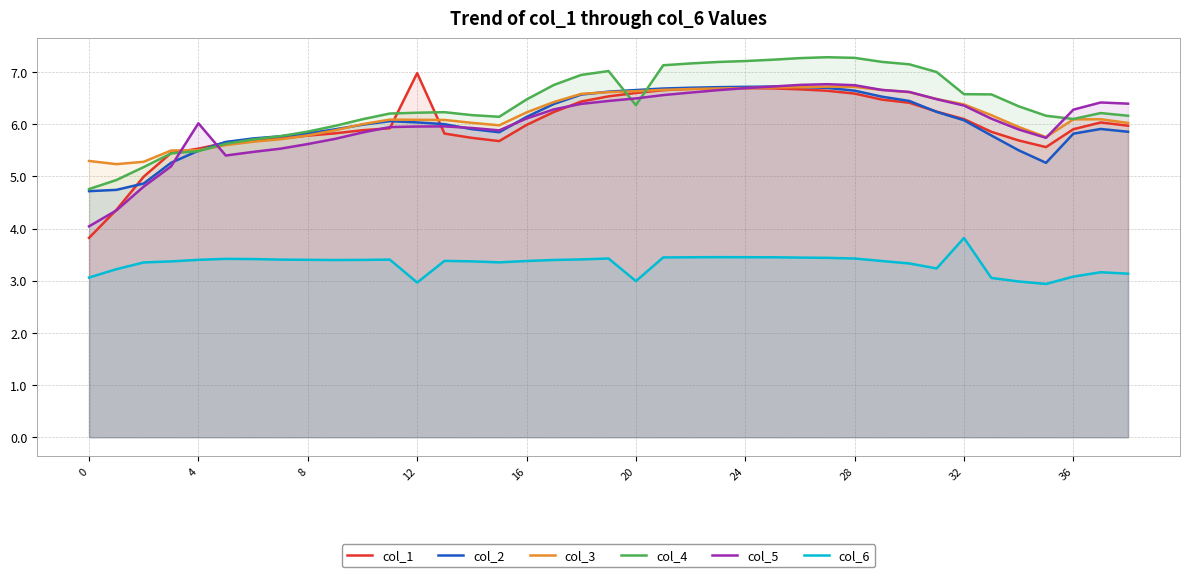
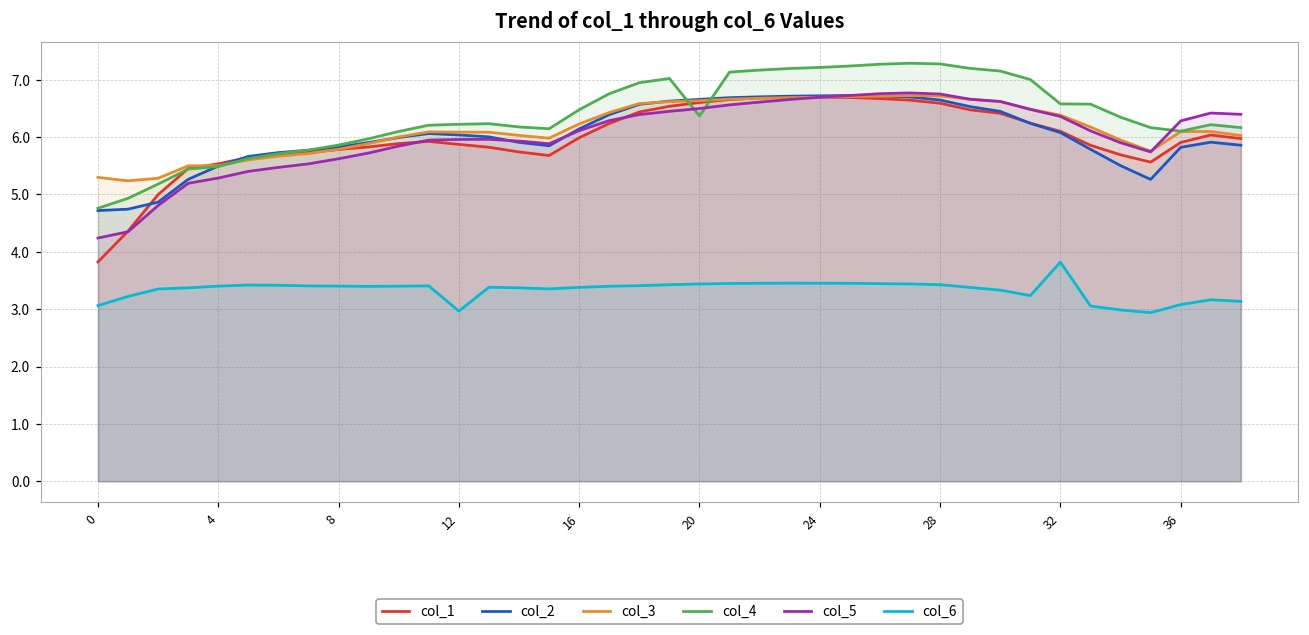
  {
    "col_1": {
      "0": 3.8,
-     "12": 7.0,
+     "12": 5.9,
      "16": 6.0,
      "28": 6.6,
      "36": 5.9
    },
    "col_2": {
      "12": 6.0,
      "28": 6.6,
      "36": 5.8
    },
    "col_3": {
      "0": 5.3,
      "12": 6.1,
      "16": 6.2
    },
    "col_4": {
      "12": 6.2,
      "16": 6.5,
      "20": 6.4,
      "24": 7.2,
      "28": 7.3,
      "32": 6.6
    },
    "col_5": {
-     "0": 4.0,
-     "4": 6.0,
+     "0": 4.2,
+     "4": 5.3,
      "8": 5.6,
      "12": 6.0,
      "20": 6.5,
      "36": 6.3
    },
    "col_6": {
      "0": 3.1,
      "4": 3.4,
      "8": 3.4,
      "12": 3.0,
      "16": 3.4,
-     "20": 3.0,
+     "20": 3.4,
      "24": 3.5,
      "28": 3.4,
      "32": 3.8,
      "36": 3.1
    }
  }
